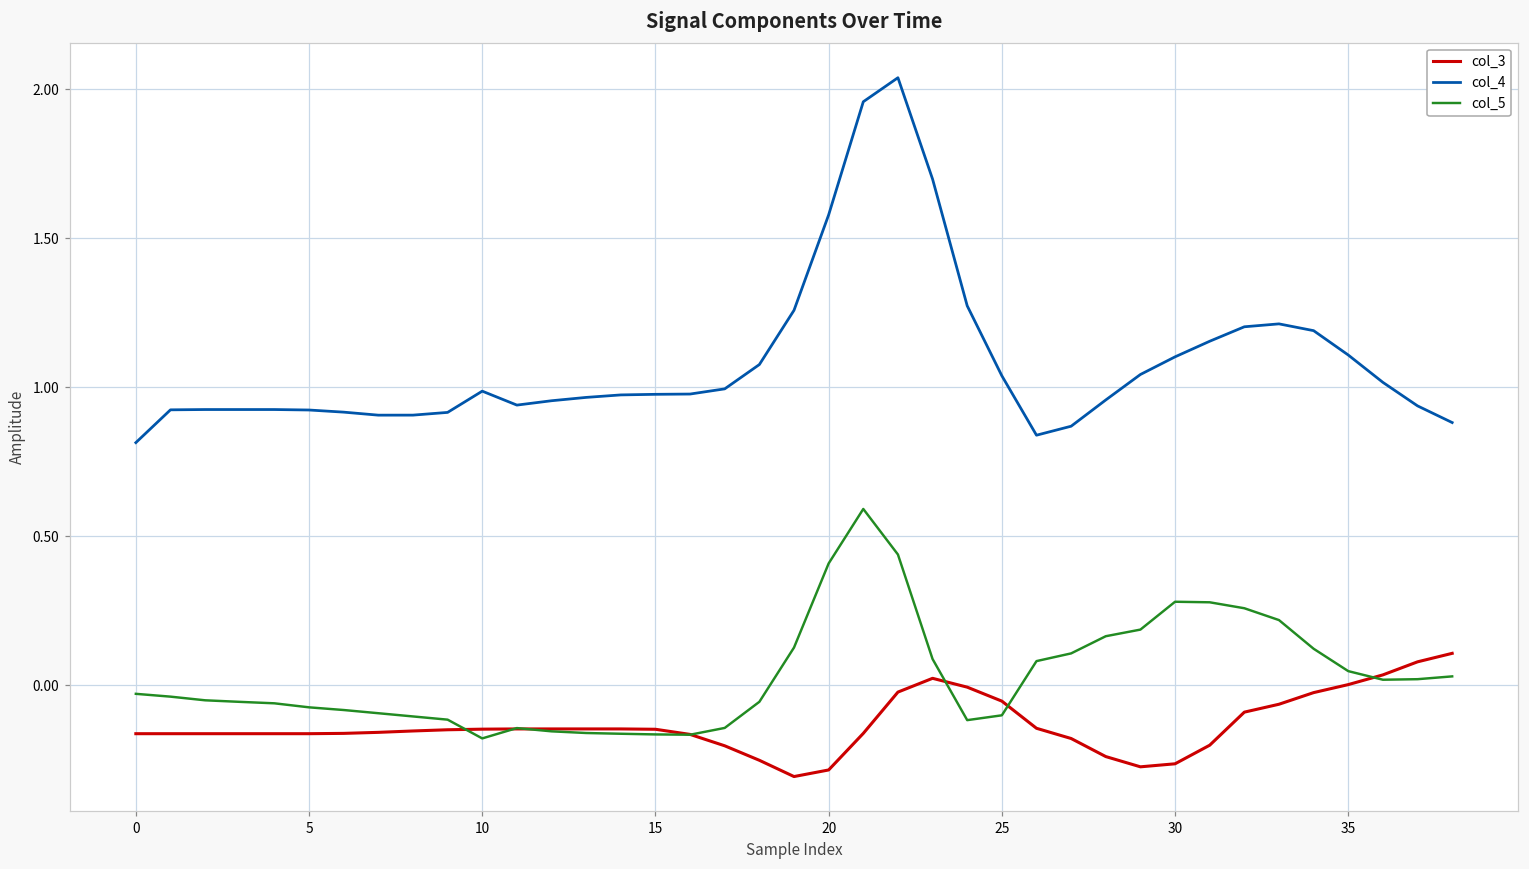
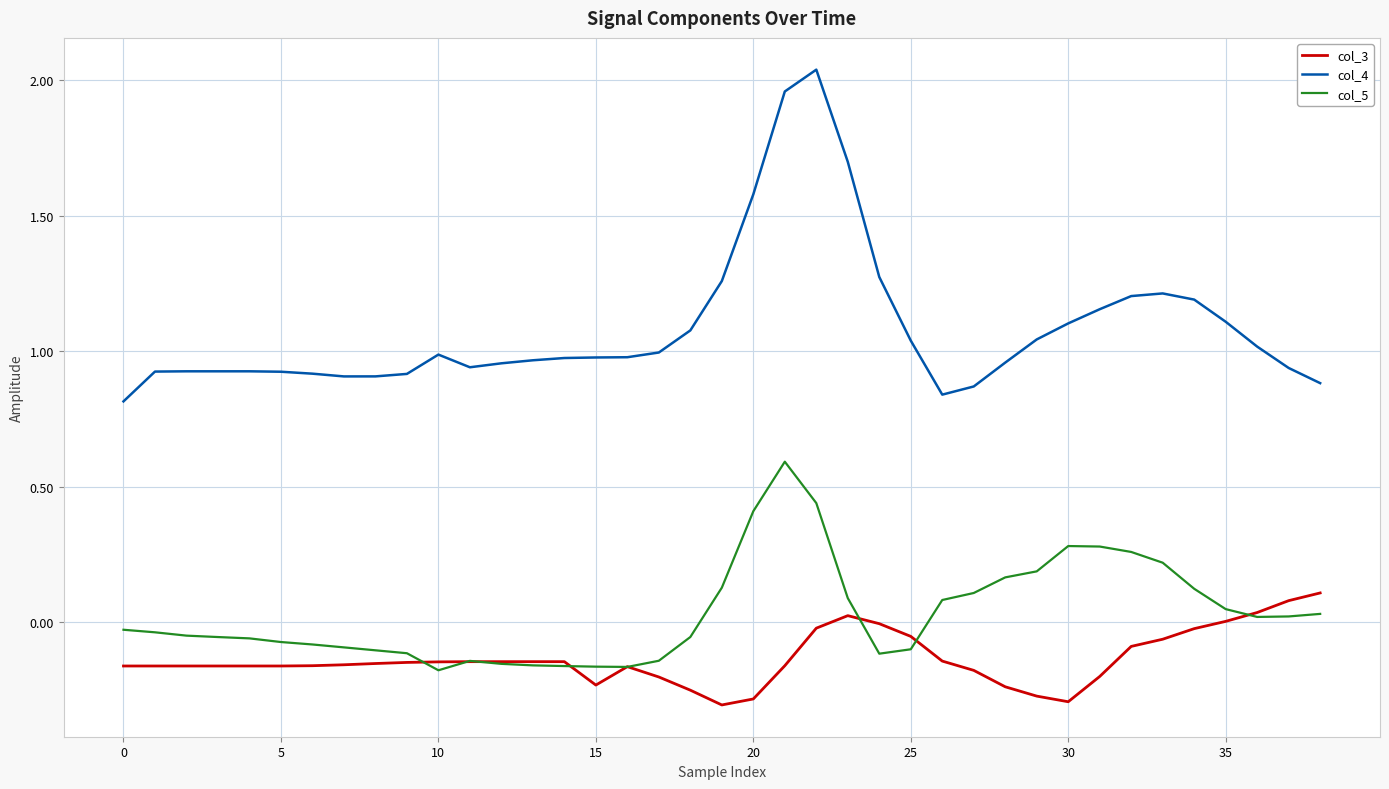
  {
    "col_3": {
      "0": -0.16,
      "5": -0.16,
      "10": -0.15,
-     "15": -0.15,
+     "15": -0.23,
      "20": -0.28,
      "25": -0.05,
-     "30": -0.26,
+     "30": -0.29,
      "35": 0.00
    },
    "col_4": {
      "0": 0.81,
      "5": 0.92,
      "10": 0.99,
      "15": 0.98,
      "20": 1.58,
      "25": 1.04,
      "30": 1.10,
      "35": 1.11
    },
    "col_5": {
      "0": -0.03,
      "5": -0.07,
      "10": -0.18,
      "15": -0.16,
      "20": 0.41,
      "25": -0.10,
      "30": 0.28,
      "35": 0.05
    }
  }
